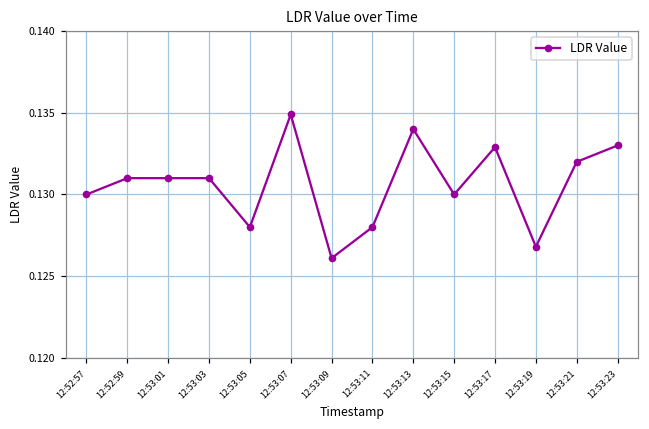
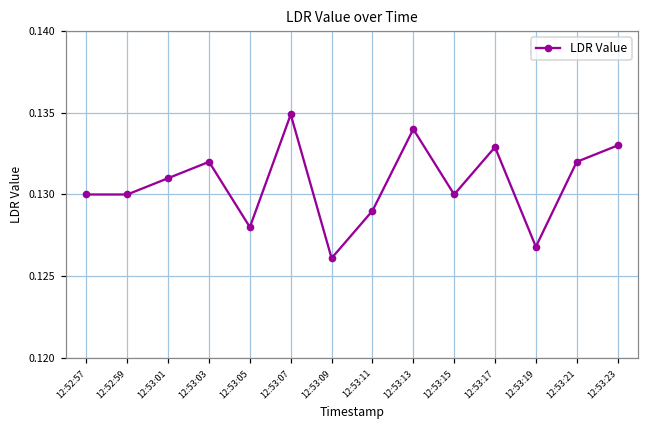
  {
    "12:52:57": 0.130,
-   "12:52:59": 0.131,
+   "12:52:59": 0.130,
    "12:53:01": 0.131,
-   "12:53:03": 0.131,
+   "12:53:03": 0.132,
    "12:53:05": 0.128,
    "12:53:07": 0.135,
    "12:53:09": 0.126,
-   "12:53:11": 0.128,
+   "12:53:11": 0.129,
    "12:53:13": 0.134,
    "12:53:15": 0.130,
    "12:53:17": 0.133,
    "12:53:19": 0.1268,
    "12:53:21": 0.132,
    "12:53:23": 0.133
  }
